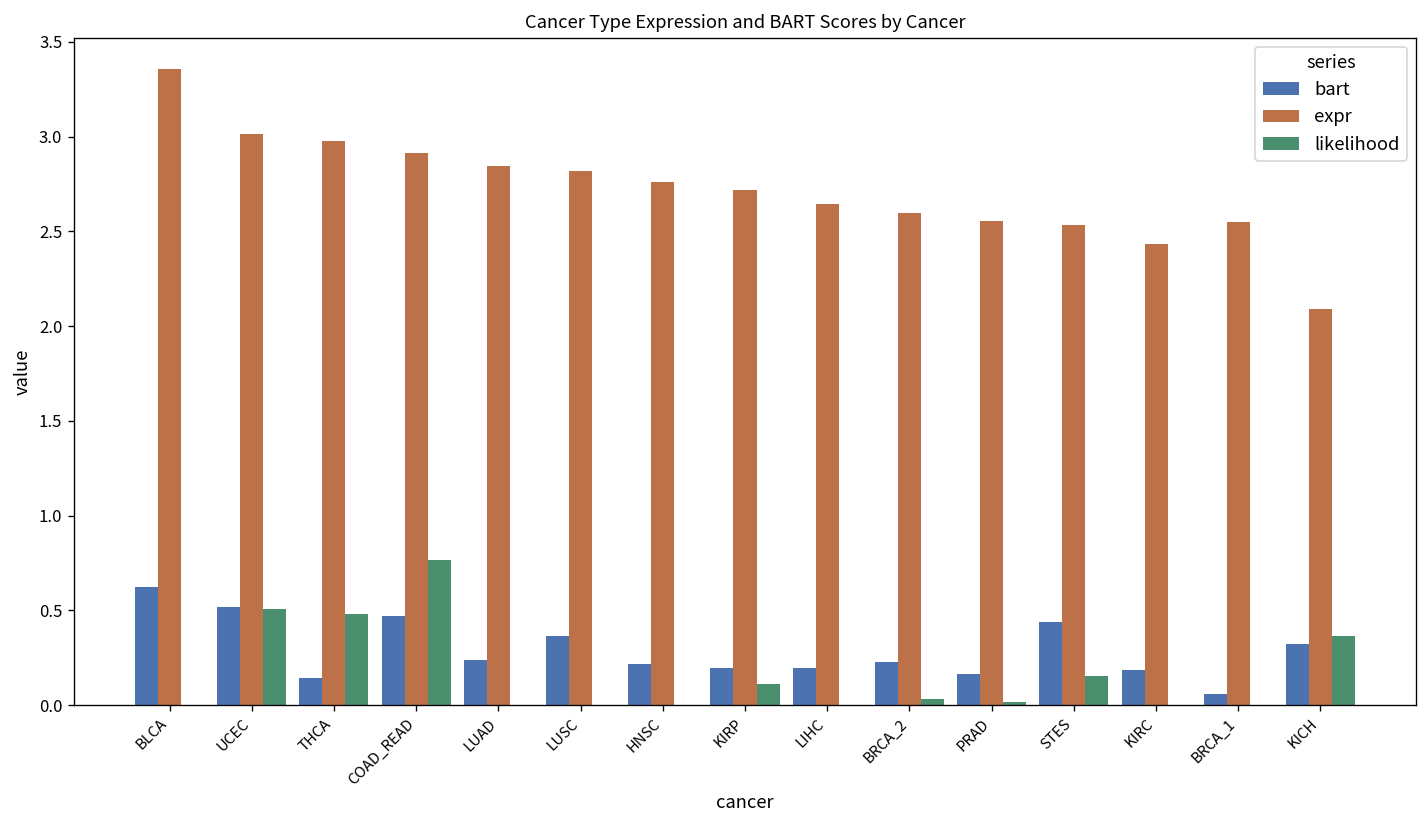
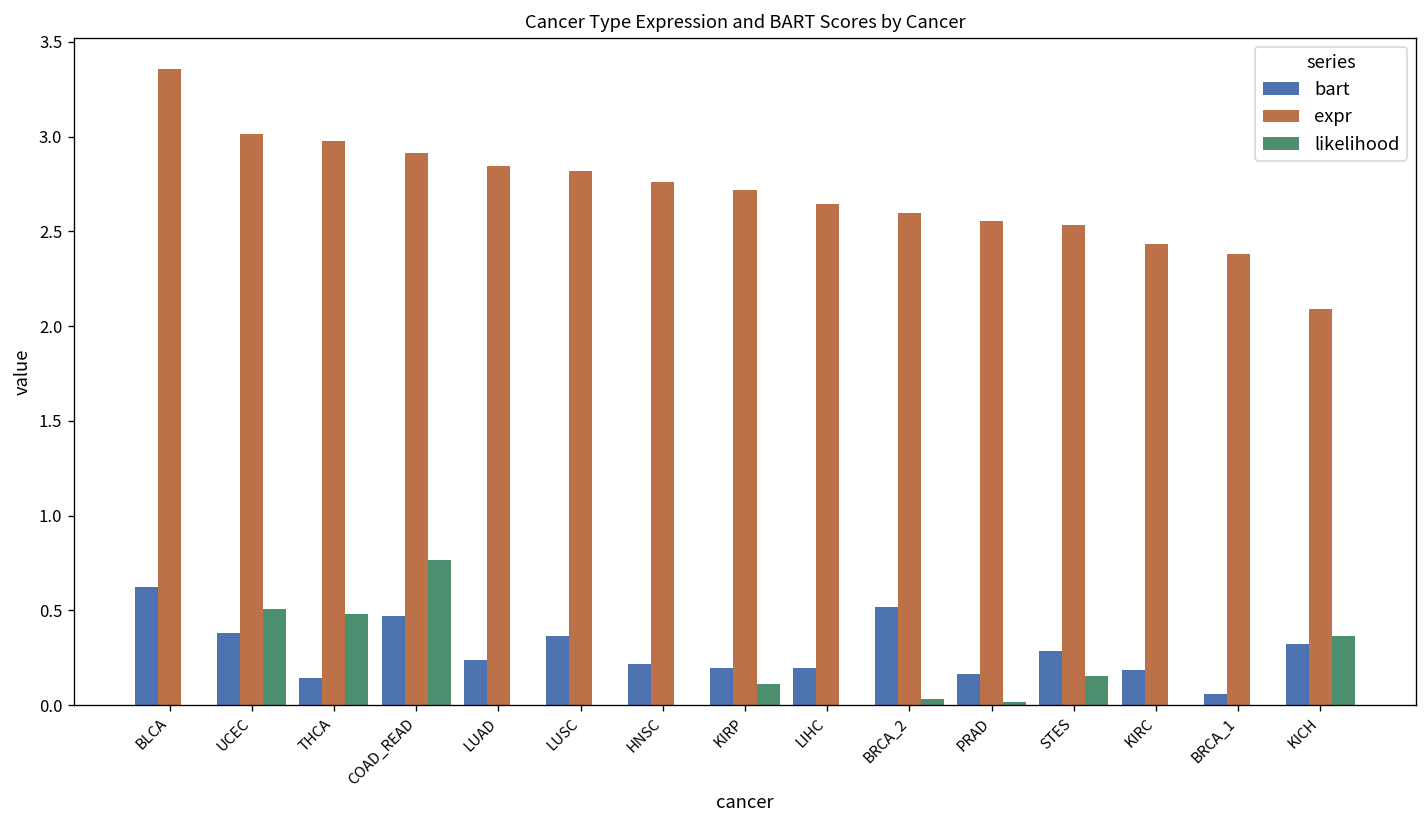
  {
    "bart": {
      "BLCA": 0.62,
-     "UCEC": 0.52,
+     "UCEC": 0.38,
      "THCA": 0.14,
      "COAD_READ": 0.47,
      "LUAD": 0.24,
      "LUSC": 0.37,
      "HNSC": 0.22,
      "KIRP": 0.19,
      "LIHC": 0.20,
-     "BRCA_2": 0.23,
+     "BRCA_2": 0.52,
      "PRAD": 0.16,
-     "STES": 0.44,
+     "STES": 0.29,
      "KIRC": 0.19,
      "BRCA_1": 0.06,
      "KICH": 0.32
    },
    "expr": {
      "BLCA": 3.35,
      "UCEC": 3.01,
      "THCA": 2.98,
      "COAD_READ": 2.91,
      "LUAD": 2.84,
      "LUSC": 2.82,
      "HNSC": 2.76,
      "KIRP": 2.72,
      "LIHC": 2.64,
      "BRCA_2": 2.60,
      "PRAD": 2.56,
      "STES": 2.53,
      "KIRC": 2.43,
-     "BRCA_1": 2.55,
+     "BRCA_1": 2.38,
      "KICH": 2.09
    },
    "likelihood": {
      "UCEC": 0.51,
      "THCA": 0.48,
      "COAD_READ": 0.77,
      "KIRP": 0.11,
      "BRCA_2": 0.03,
      "STES": 0.15,
      "KICH": 0.36
    }
  }
